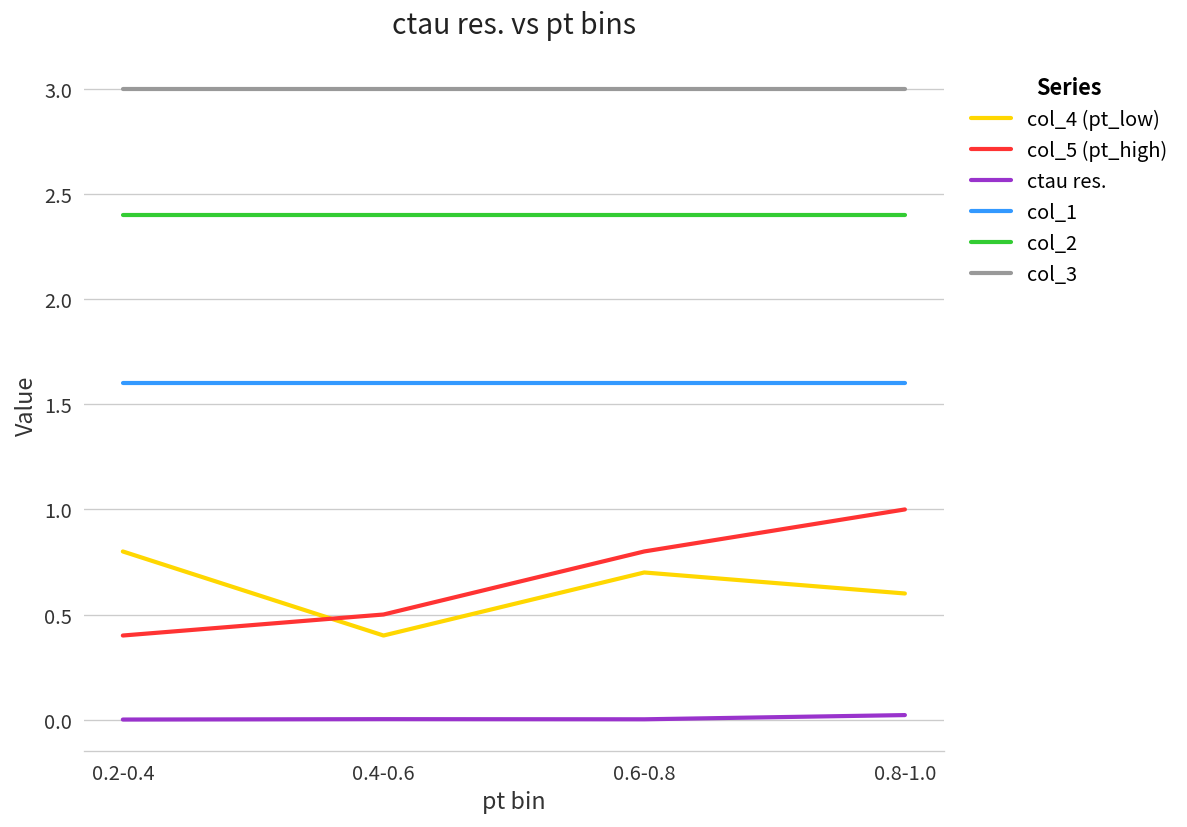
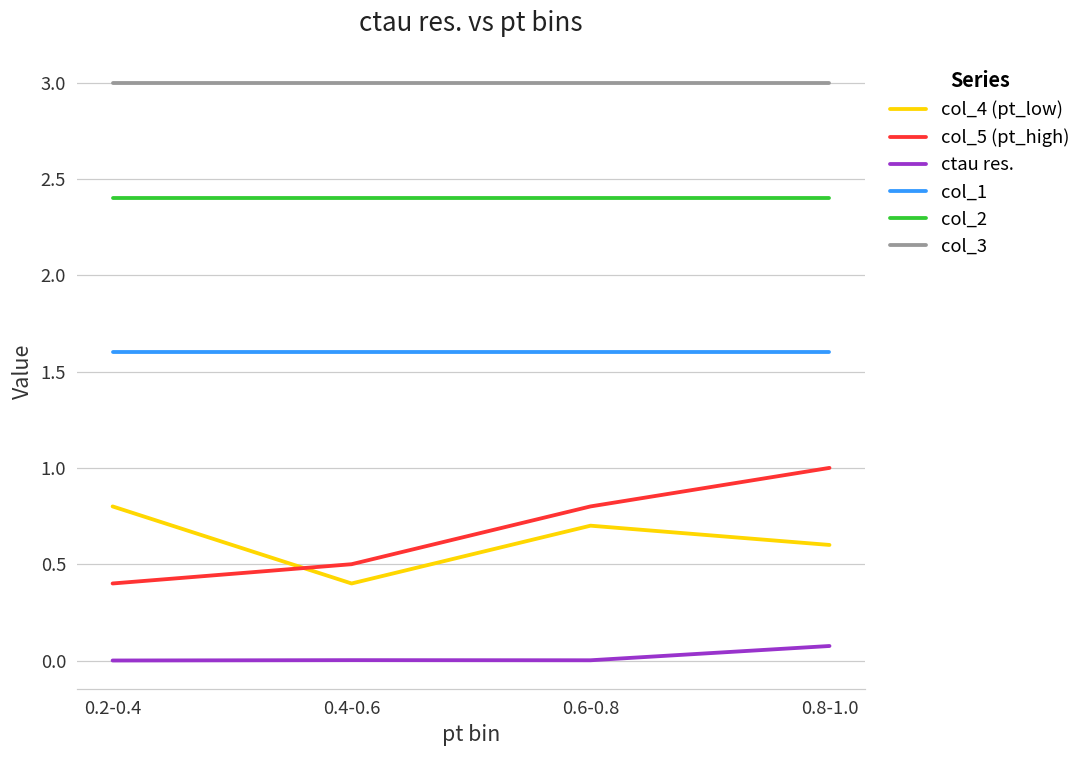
  {
    "col_4 (pt_low)": {
      "0.2-0.4": 0.80,
      "0.4-0.6": 0.40,
      "0.6-0.8": 0.70,
      "0.8-1.0": 0.60
    },
    "col_5 (pt_high)": {
      "0.2-0.4": 0.40,
      "0.4-0.6": 0.50,
      "0.6-0.8": 0.80,
      "0.8-1.0": 1.00
    },
    "ctau res.": {
      "0.2-0.4": 0.00,
      "0.4-0.6": 0.00,
      "0.6-0.8": 0.00,
-     "0.8-1.0": 0.02
+     "0.8-1.0": 0.08
    },
    "col_1": {
      "0.2-0.4": 1.60,
      "0.4-0.6": 1.60,
      "0.6-0.8": 1.60,
      "0.8-1.0": 1.60
    },
    "col_2": {
      "0.2-0.4": 2.40,
      "0.4-0.6": 2.40,
      "0.6-0.8": 2.40,
      "0.8-1.0": 2.40
    },
    "col_3": {
      "0.2-0.4": 3.00,
      "0.4-0.6": 3.00,
      "0.6-0.8": 3.00,
      "0.8-1.0": 3.00
    }
  }
